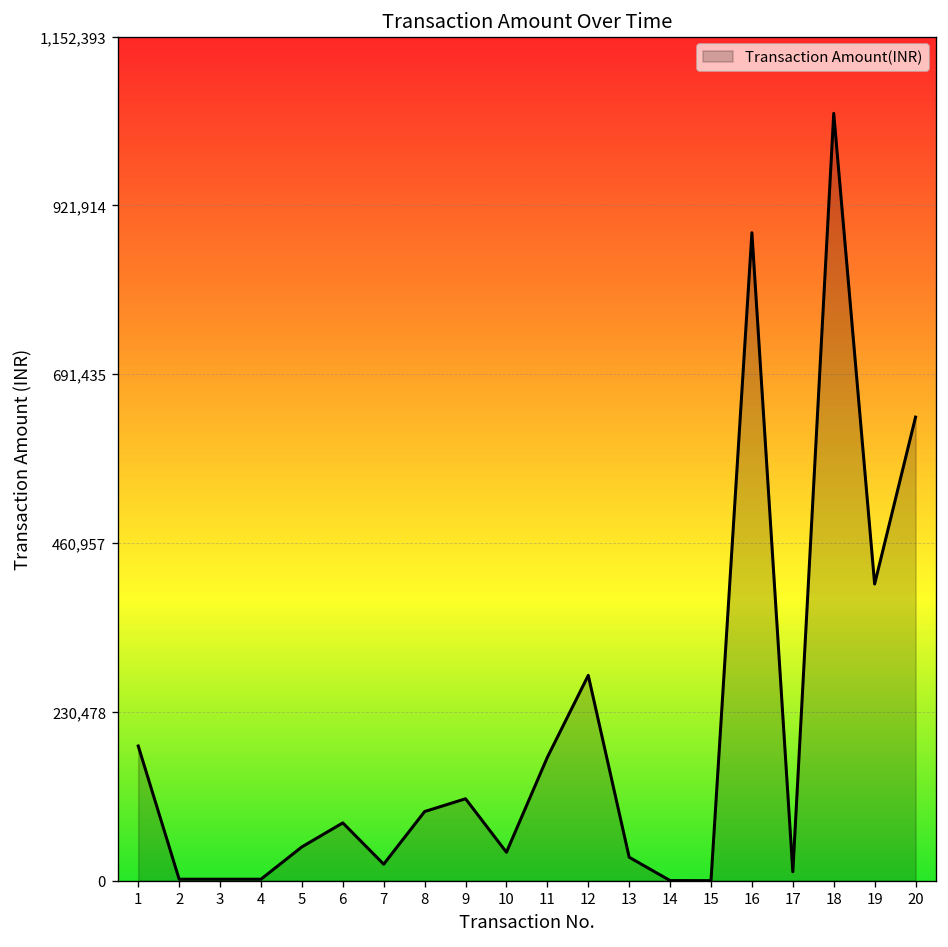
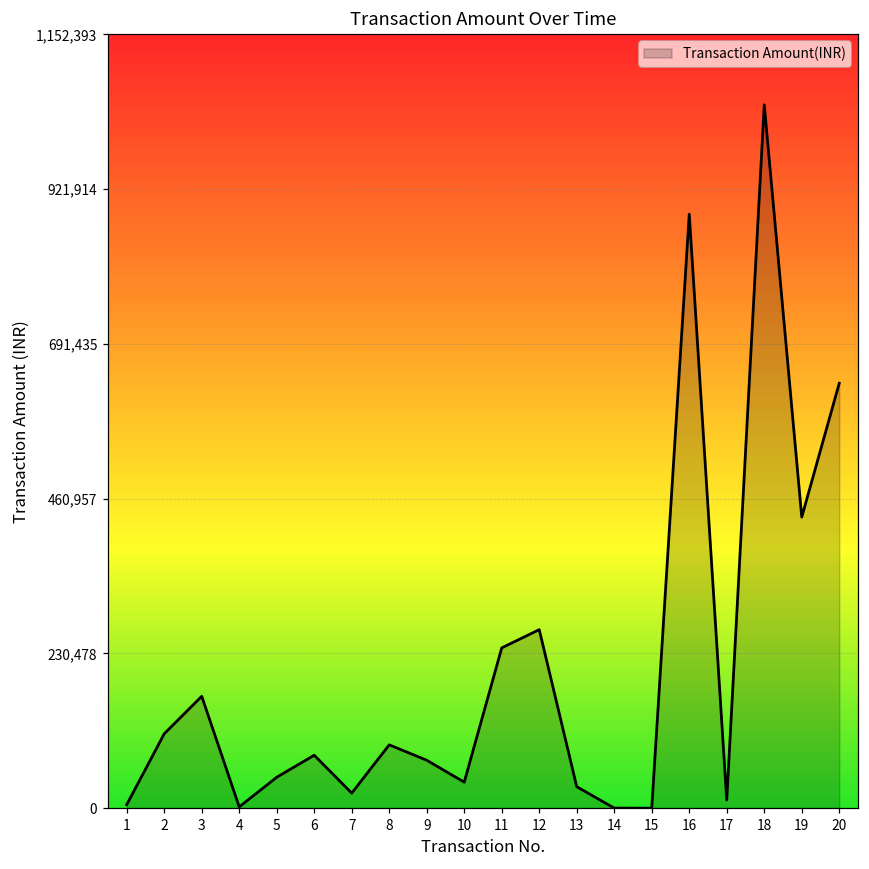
  {
-   "1": "180,000",
-   "2": "0",
-   "3": "0",
+   "1": "10,000",
+   "2": "110,000",
+   "3": "170,000",
    "4": "0",
    "5": "50,000",
    "6": "80,000",
    "7": "20,000",
    "8": "90,000",
-   "9": "110,000",
+   "9": "70,000",
    "10": "40,000",
-   "11": "170,000",
-   "12": "280,000",
+   "11": "240,000",
+   "12": "270,000",
    "13": "30,000",
    "14": "0",
    "15": "0",
    "16": "880,000",
    "17": "10,000",
    "18": "1,050,000",
-   "19": "410,000",
+   "19": "430,000",
    "20": "630,000"
  }
